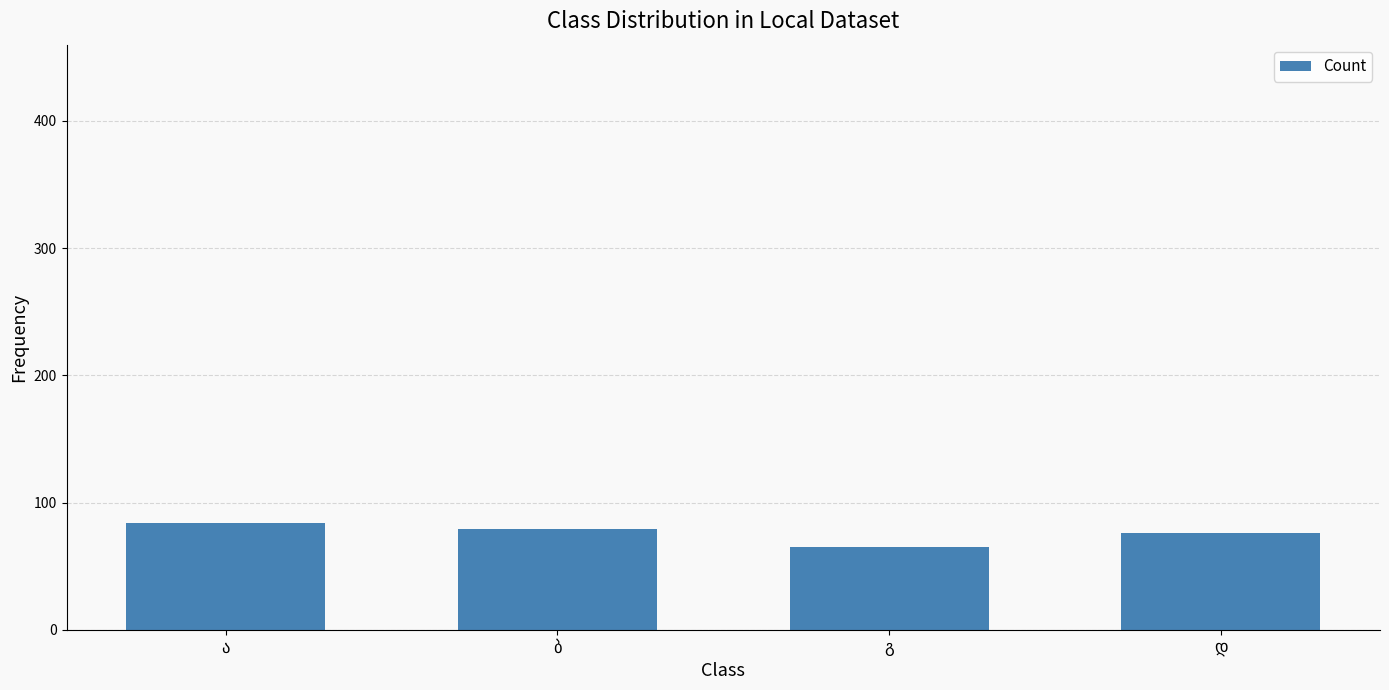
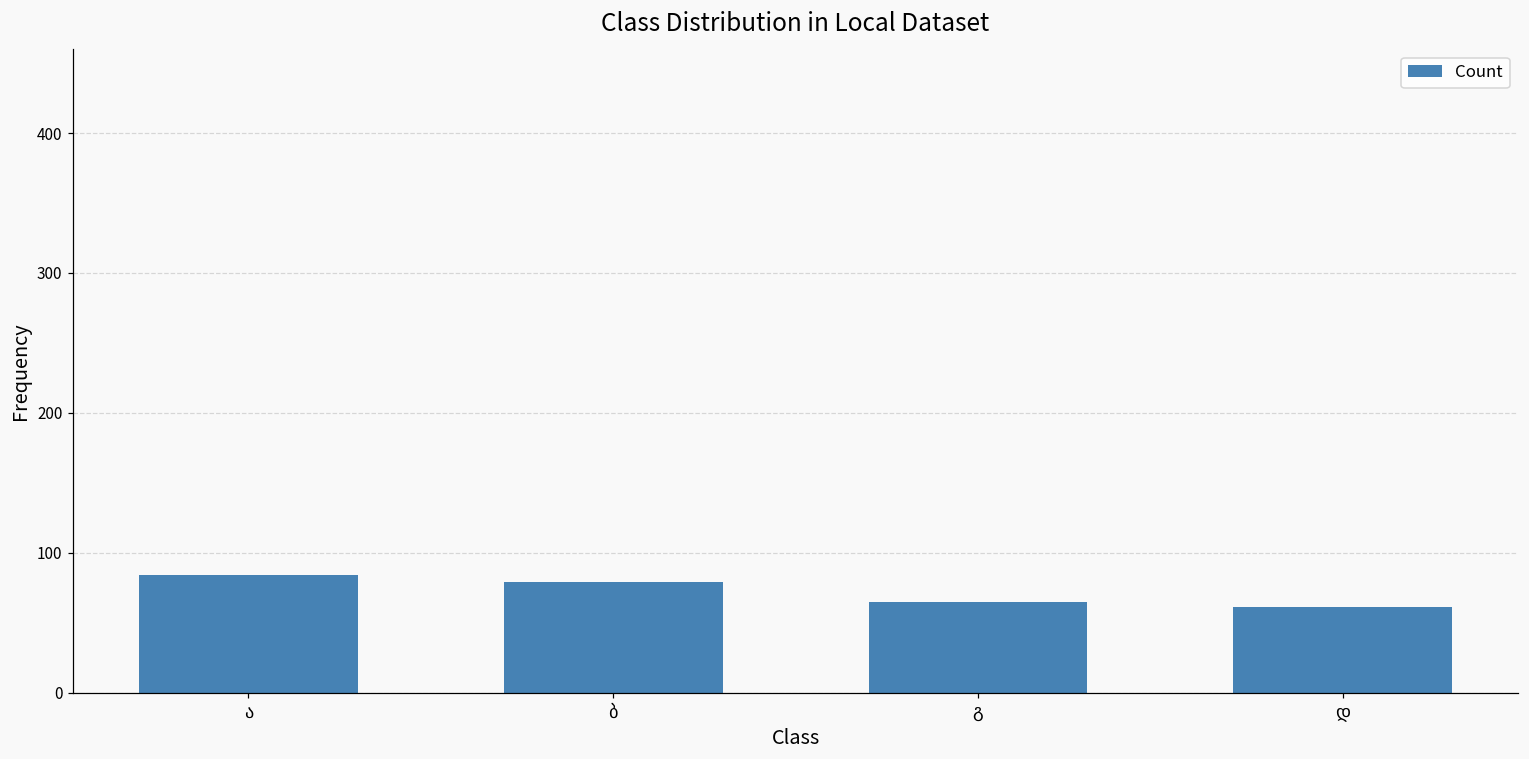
  {
    "ა": 84,
    "ბ": 79,
    "გ": 65,
-   "დ": 76
+   "დ": 61
  }
